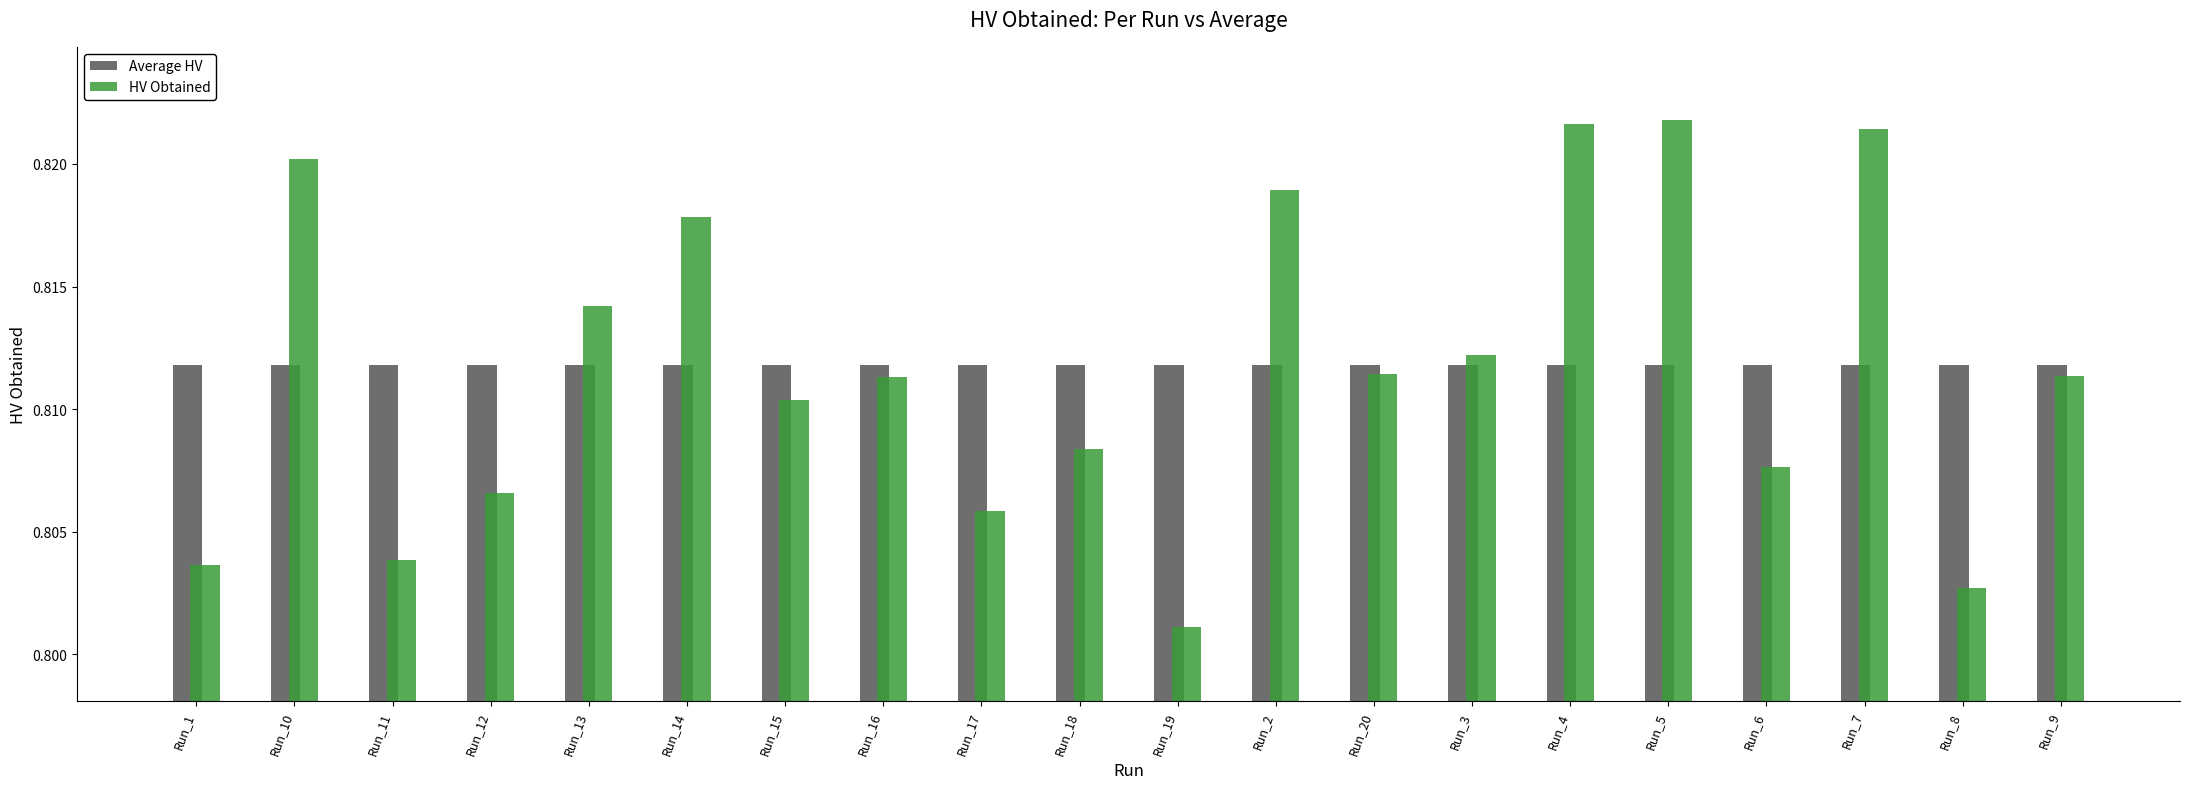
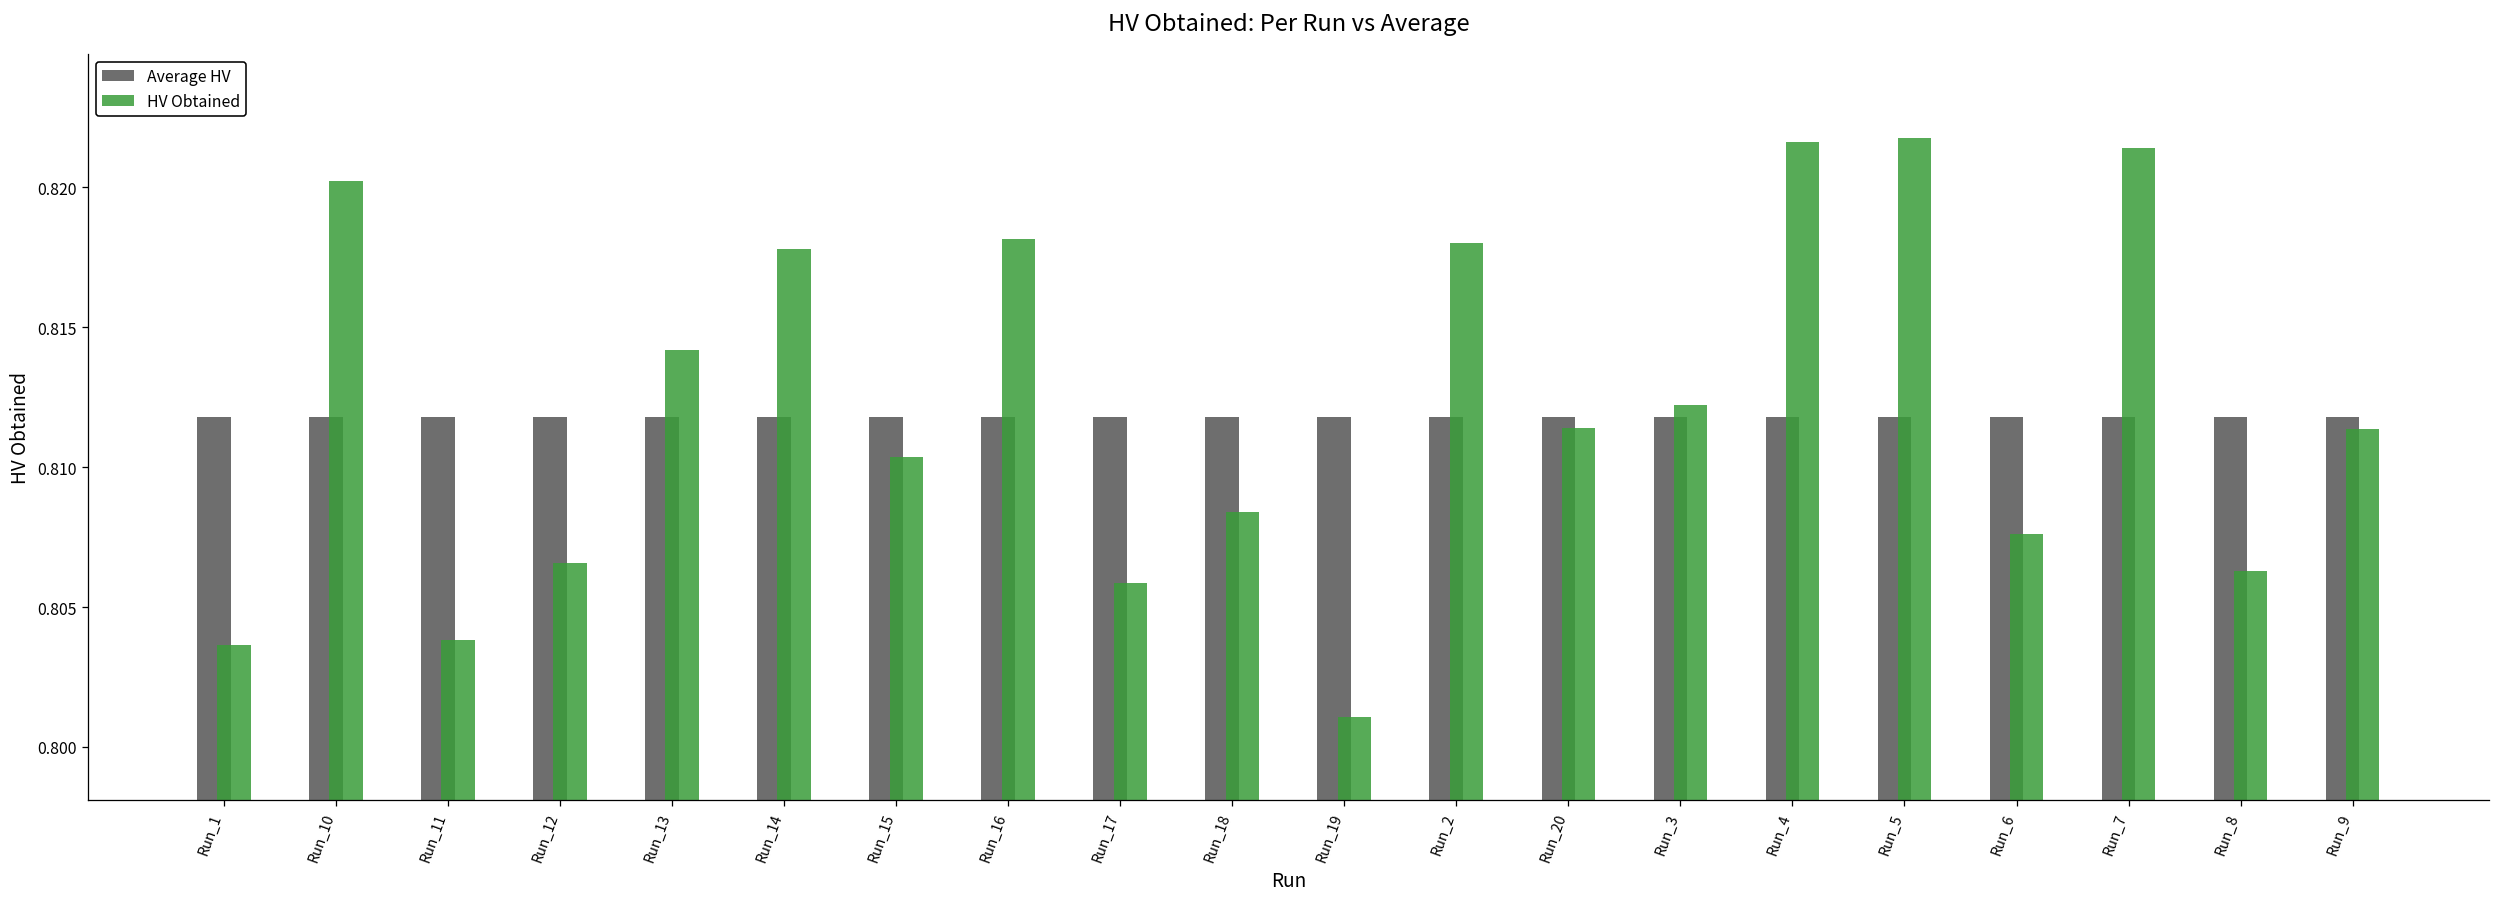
  {
    "Average HV": {
      "Run_1": 0.8118,
      "Run_10": 0.8118,
      "Run_11": 0.8118,
      "Run_12": 0.8118,
      "Run_13": 0.8118,
      "Run_14": 0.8118,
      "Run_15": 0.8118,
      "Run_16": 0.8118,
      "Run_17": 0.8118,
      "Run_18": 0.8118,
      "Run_19": 0.8118,
      "Run_2": 0.8118,
      "Run_20": 0.8118,
      "Run_3": 0.8118,
      "Run_4": 0.8118,
      "Run_5": 0.8118,
      "Run_6": 0.8118,
      "Run_7": 0.8118,
      "Run_8": 0.8118,
      "Run_9": 0.8118
    },
    "HV Obtained": {
      "Run_1": 0.8036,
      "Run_10": 0.8202,
      "Run_11": 0.8038,
      "Run_12": 0.8066,
      "Run_13": 0.8142,
      "Run_14": 0.8178,
      "Run_15": 0.8104,
-     "Run_16": 0.8113,
+     "Run_16": 0.8182,
      "Run_17": 0.8058,
      "Run_18": 0.8084,
      "Run_19": 0.8011,
-     "Run_2": 0.8189,
+     "Run_2": 0.8180,
      "Run_20": 0.8114,
      "Run_3": 0.8122,
      "Run_4": 0.8216,
      "Run_5": 0.8218,
      "Run_6": 0.8076,
      "Run_7": 0.8214,
-     "Run_8": 0.8027,
+     "Run_8": 0.8063,
      "Run_9": 0.8114
    }
  }
